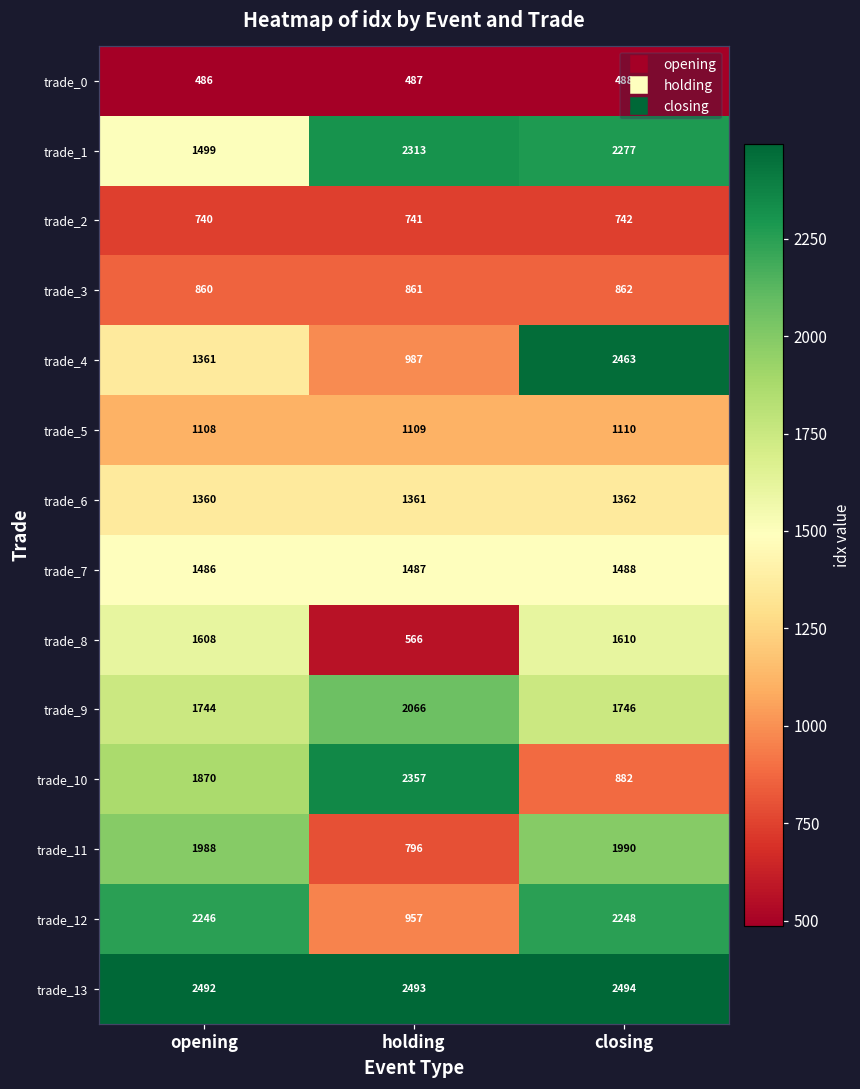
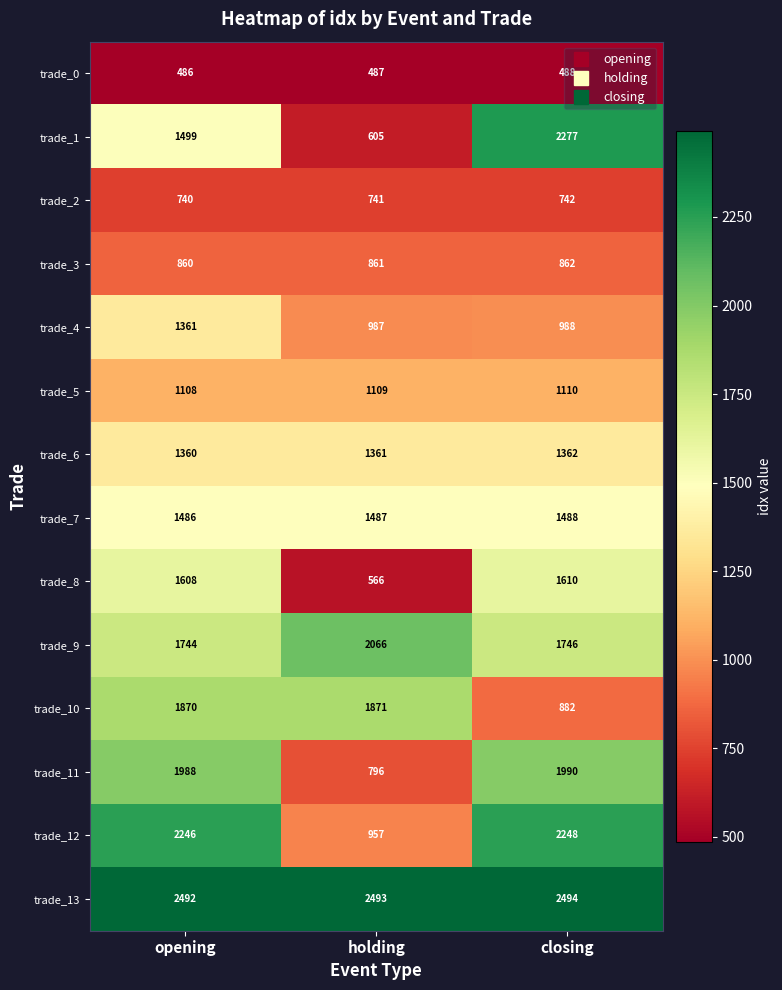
  {
    "trade_0": {
      "opening": 486,
      "holding": 487
    },
    "trade_1": {
      "opening": 1499,
-     "holding": 2313,
+     "holding": 605,
      "closing": 2277
    },
    "trade_2": {
      "opening": 740,
      "holding": 741,
      "closing": 742
    },
    "trade_3": {
      "opening": 860,
      "holding": 861,
      "closing": 862
    },
    "trade_4": {
      "opening": 1361,
      "holding": 987,
-     "closing": 2463
+     "closing": 988
    },
    "trade_5": {
      "opening": 1108,
      "holding": 1109,
      "closing": 1110
    },
    "trade_6": {
      "opening": 1360,
      "holding": 1361,
      "closing": 1362
    },
    "trade_7": {
      "opening": 1486,
      "holding": 1487,
      "closing": 1488
    },
    "trade_8": {
      "opening": 1608,
      "holding": 566,
      "closing": 1610
    },
    "trade_9": {
      "opening": 1744,
      "holding": 2066,
      "closing": 1746
    },
    "trade_10": {
      "opening": 1870,
-     "holding": 2357,
+     "holding": 1871,
      "closing": 882
    },
    "trade_11": {
      "opening": 1988,
      "holding": 796,
      "closing": 1990
    },
    "trade_12": {
      "opening": 2246,
      "holding": 957,
      "closing": 2248
    },
    "trade_13": {
      "opening": 2492,
      "holding": 2493,
      "closing": 2494
    }
  }
